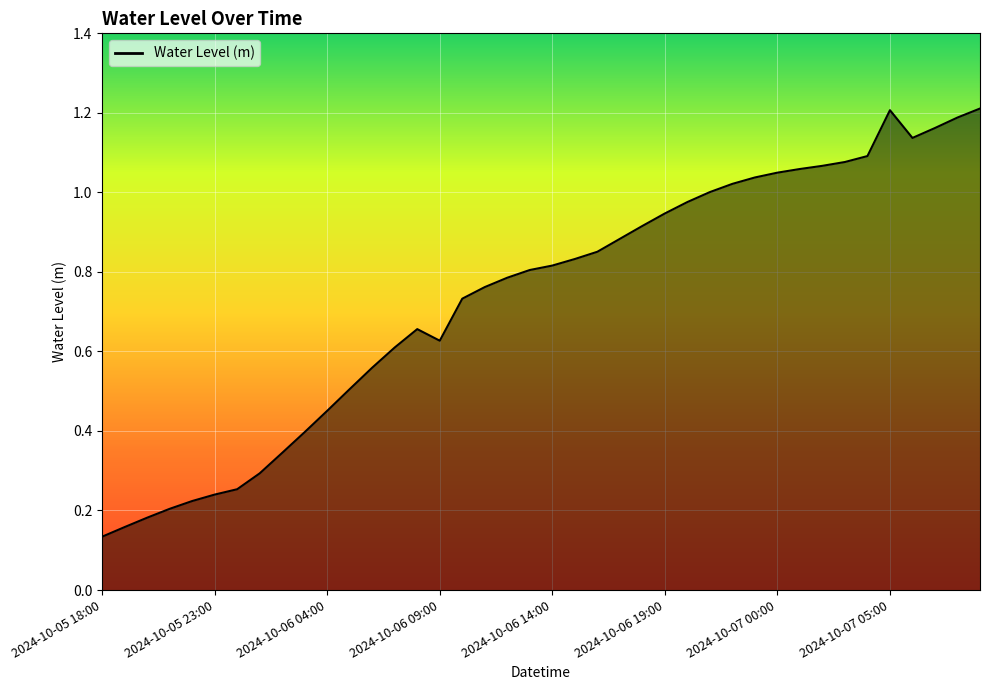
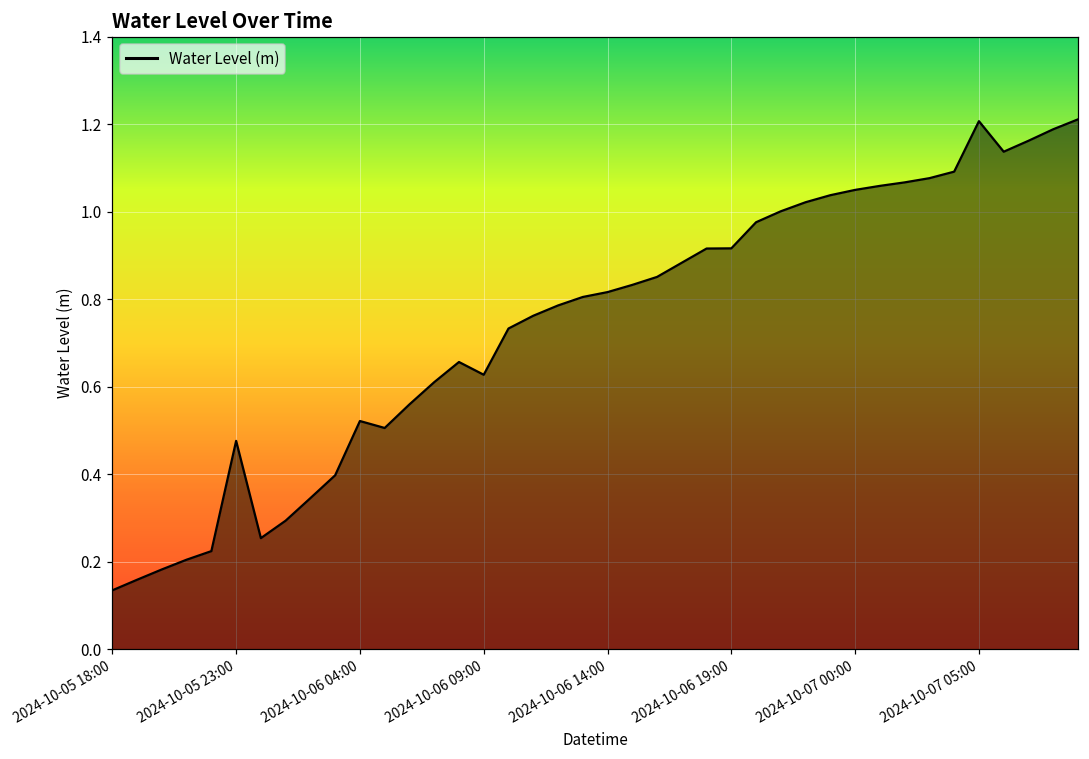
  {
    "2024-10-05 18:00": 0.13,
-   "2024-10-05 23:00": 0.24,
-   "2024-10-06 04:00": 0.45,
+   "2024-10-05 23:00": 0.48,
+   "2024-10-06 04:00": 0.52,
    "2024-10-06 09:00": 0.63,
    "2024-10-06 14:00": 0.82,
-   "2024-10-06 19:00": 0.95,
+   "2024-10-06 19:00": 0.92,
    "2024-10-07 00:00": 1.05,
    "2024-10-07 05:00": 1.21
  }
